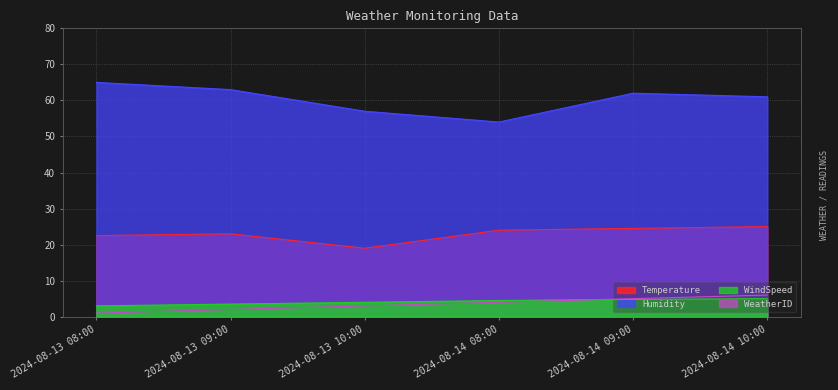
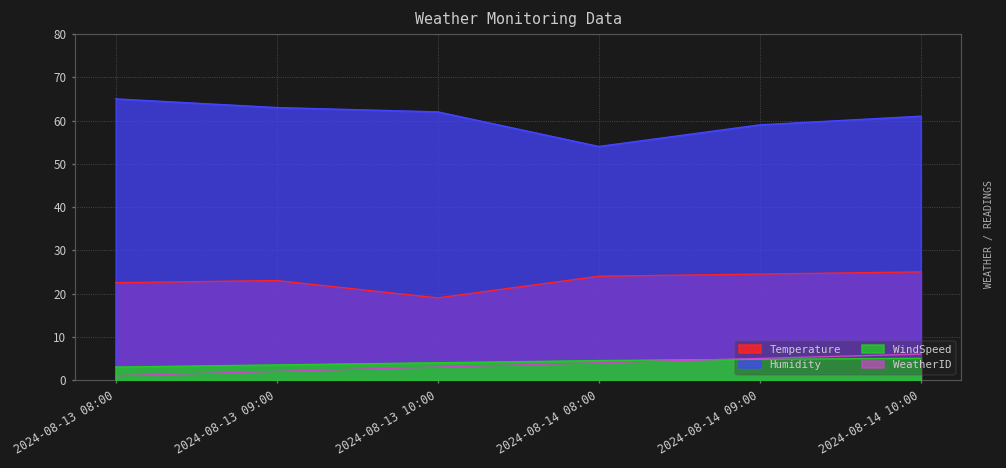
  {
    "Temperature": {
      "2024-08-13 08:00": 23,
      "2024-08-13 09:00": 23,
      "2024-08-13 10:00": 19,
      "2024-08-14 08:00": 24,
      "2024-08-14 09:00": 25,
      "2024-08-14 10:00": 25
    },
    "Humidity": {
      "2024-08-13 08:00": 65,
      "2024-08-13 09:00": 63,
-     "2024-08-13 10:00": 57,
+     "2024-08-13 10:00": 62,
      "2024-08-14 08:00": 54,
-     "2024-08-14 09:00": 62,
+     "2024-08-14 09:00": 59,
      "2024-08-14 10:00": 61
    },
    "WindSpeed": {
      "2024-08-13 08:00": 3,
      "2024-08-13 09:00": 4,
      "2024-08-13 10:00": 4
    },
    "WeatherID": {
      "2024-08-13 08:00": 1,
      "2024-08-13 09:00": 2,
      "2024-08-13 10:00": 3
    }
  }
